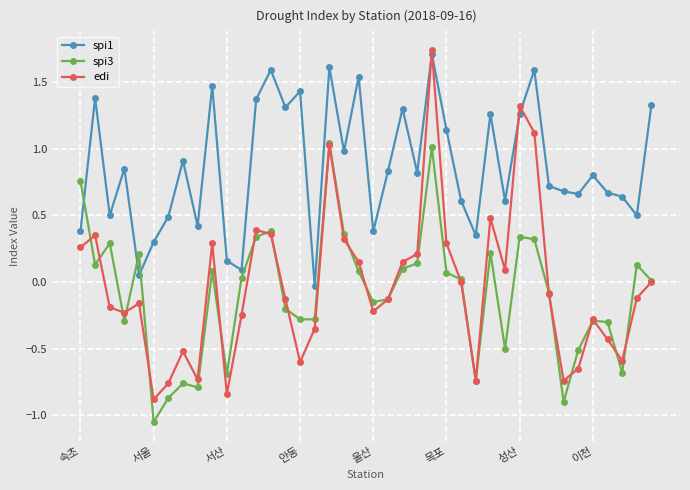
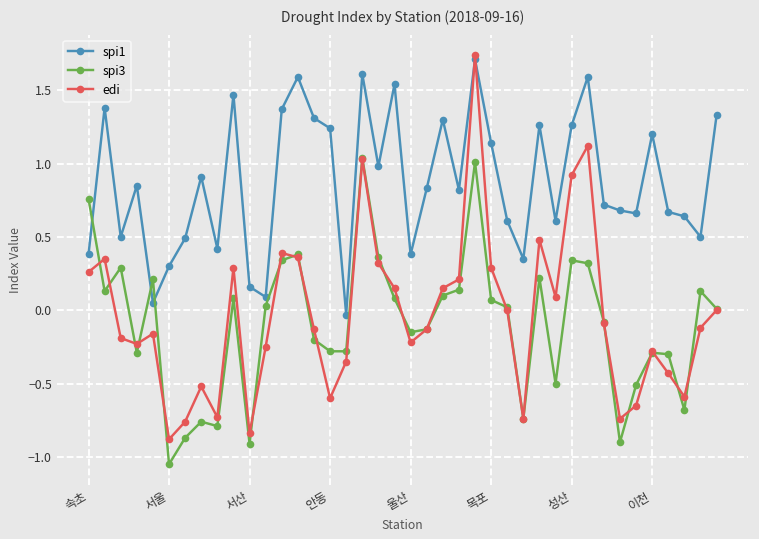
  {
    "spi1": {
      "속초": 0.38,
      "서울": 0.30,
      "서산": 0.16,
-     "안동": 1.43,
+     "안동": 1.24,
      "울산": 0.38,
      "목포": 1.14,
      "성산": 1.26,
-     "이천": 0.8
+     "이천": 1.2
    },
    "spi3": {
      "속초": 0.76,
      "서울": -1.05,
-     "서산": -0.69,
+     "서산": -0.91,
      "안동": -0.28,
      "울산": -0.15,
      "목포": 0.07,
      "성산": 0.34
    },
    "edi": {
      "속초": 0.26,
      "서울": -0.88,
      "서산": -0.84,
      "안동": -0.60,
      "울산": -0.22,
      "목포": 0.29,
-     "성산": 1.32
+     "성산": 0.92
    }
  }
